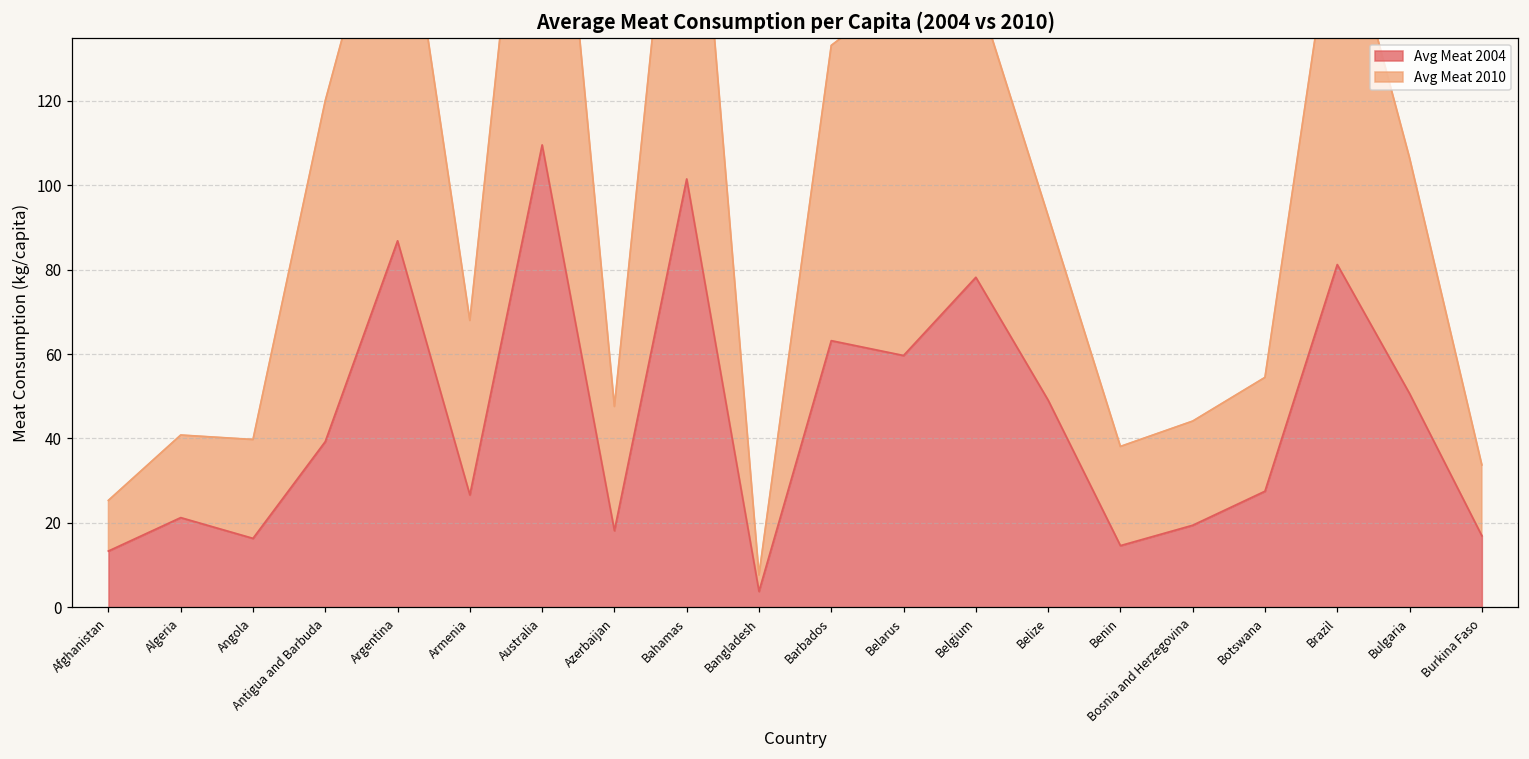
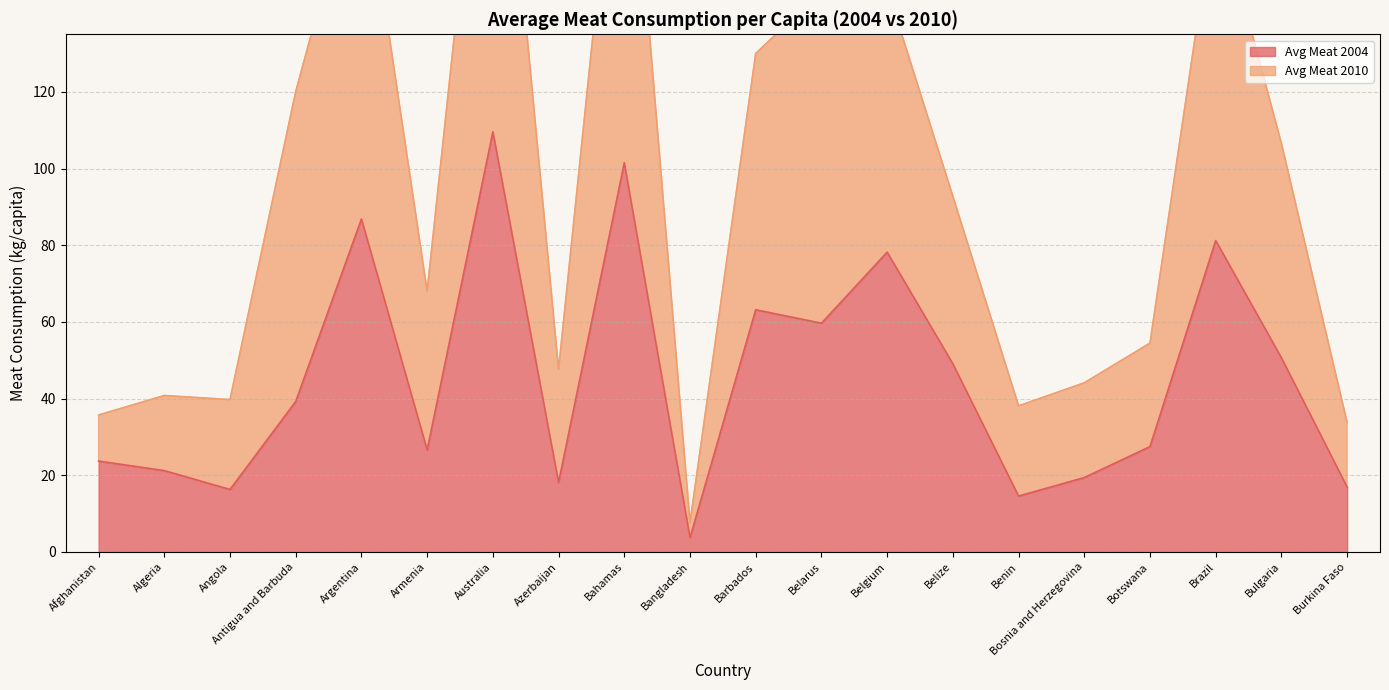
  {
    "Avg Meat 2004": {
-     "Afghanistan": 13,
+     "Afghanistan": 24,
      "Algeria": 21,
      "Angola": 16,
      "Antigua and Barbuda": 39,
      "Argentina": 87,
      "Armenia": 27,
      "Australia": 110,
      "Azerbaijan": 18,
      "Bahamas": 102,
      "Bangladesh": 4,
      "Barbados": 63,
      "Belarus": 60,
      "Belgium": 78,
      "Belize": 49,
      "Benin": 15,
      "Bosnia and Herzegovina": 19,
      "Botswana": 27,
      "Brazil": 81,
      "Bulgaria": 51,
      "Burkina Faso": 17
    },
    "Avg Meat 2010": {
      "Afghanistan": 12,
      "Algeria": 20,
      "Angola": 23,
      "Antigua and Barbuda": 81,
      "Armenia": 41,
      "Azerbaijan": 29,
      "Bangladesh": 4,
-     "Barbados": 70,
+     "Barbados": 67,
      "Belize": 44,
      "Benin": 24,
      "Bosnia and Herzegovina": 25,
      "Botswana": 27,
      "Bulgaria": 56,
      "Burkina Faso": 17
    }
  }
